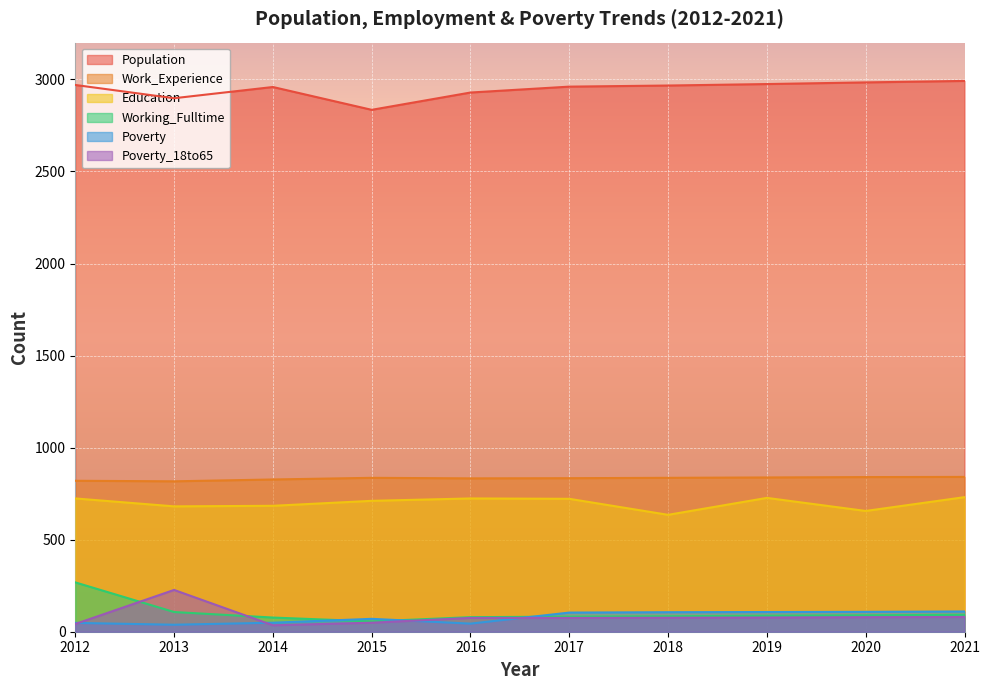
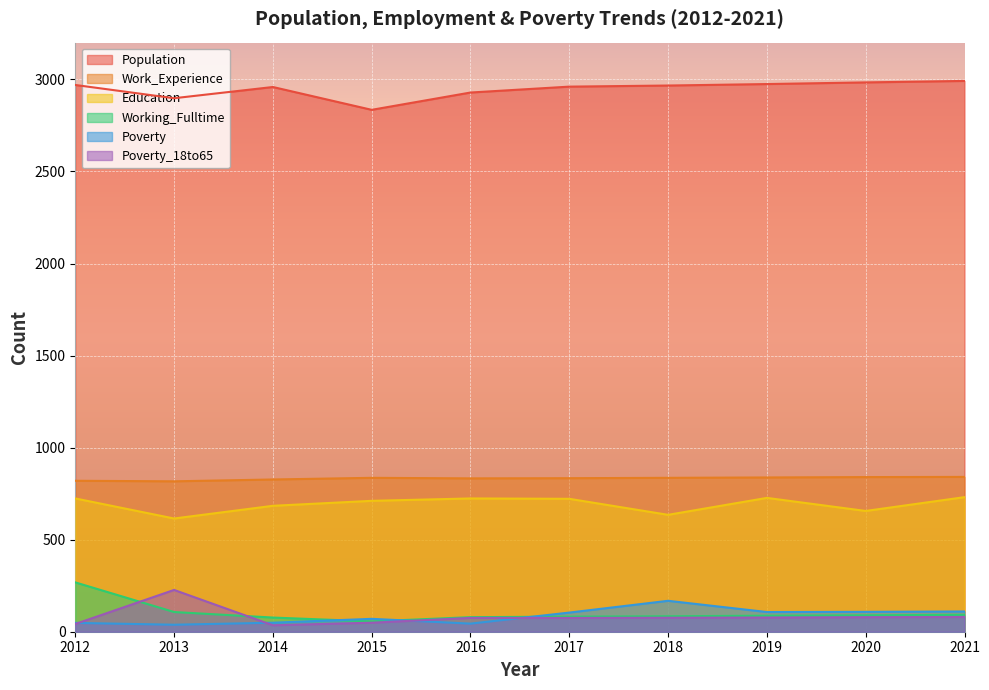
  {
    "Education": {
      "2012": 720,
-     "2013": 680,
+     "2013": 620,
      "2014": 680,
      "2015": 710,
      "2016": 720,
      "2017": 720,
      "2018": 640,
      "2019": 730,
      "2020": 660,
      "2021": 730
    },
    "Working_Fulltime": {
      "2012": 270,
      "2013": 110,
      "2014": 80
    },
    "Poverty": {
      "2013": 40,
      "2014": 50,
      "2015": 70,
      "2016": 40,
      "2017": 100,
-     "2018": 110,
+     "2018": 170,
      "2019": 110,
      "2020": 110,
      "2021": 110
    },
    "Poverty_18to65": {
      "2013": 230,
      "2014": 40
    }
  }
